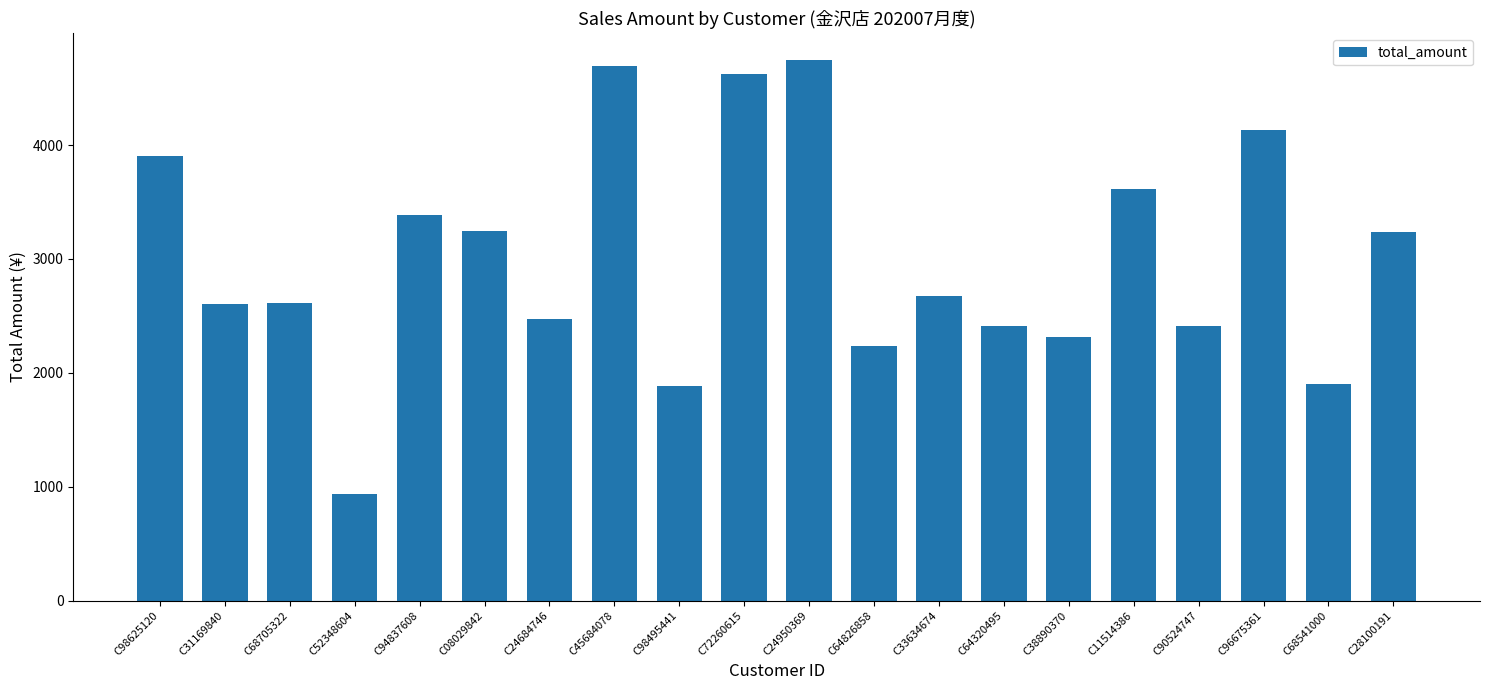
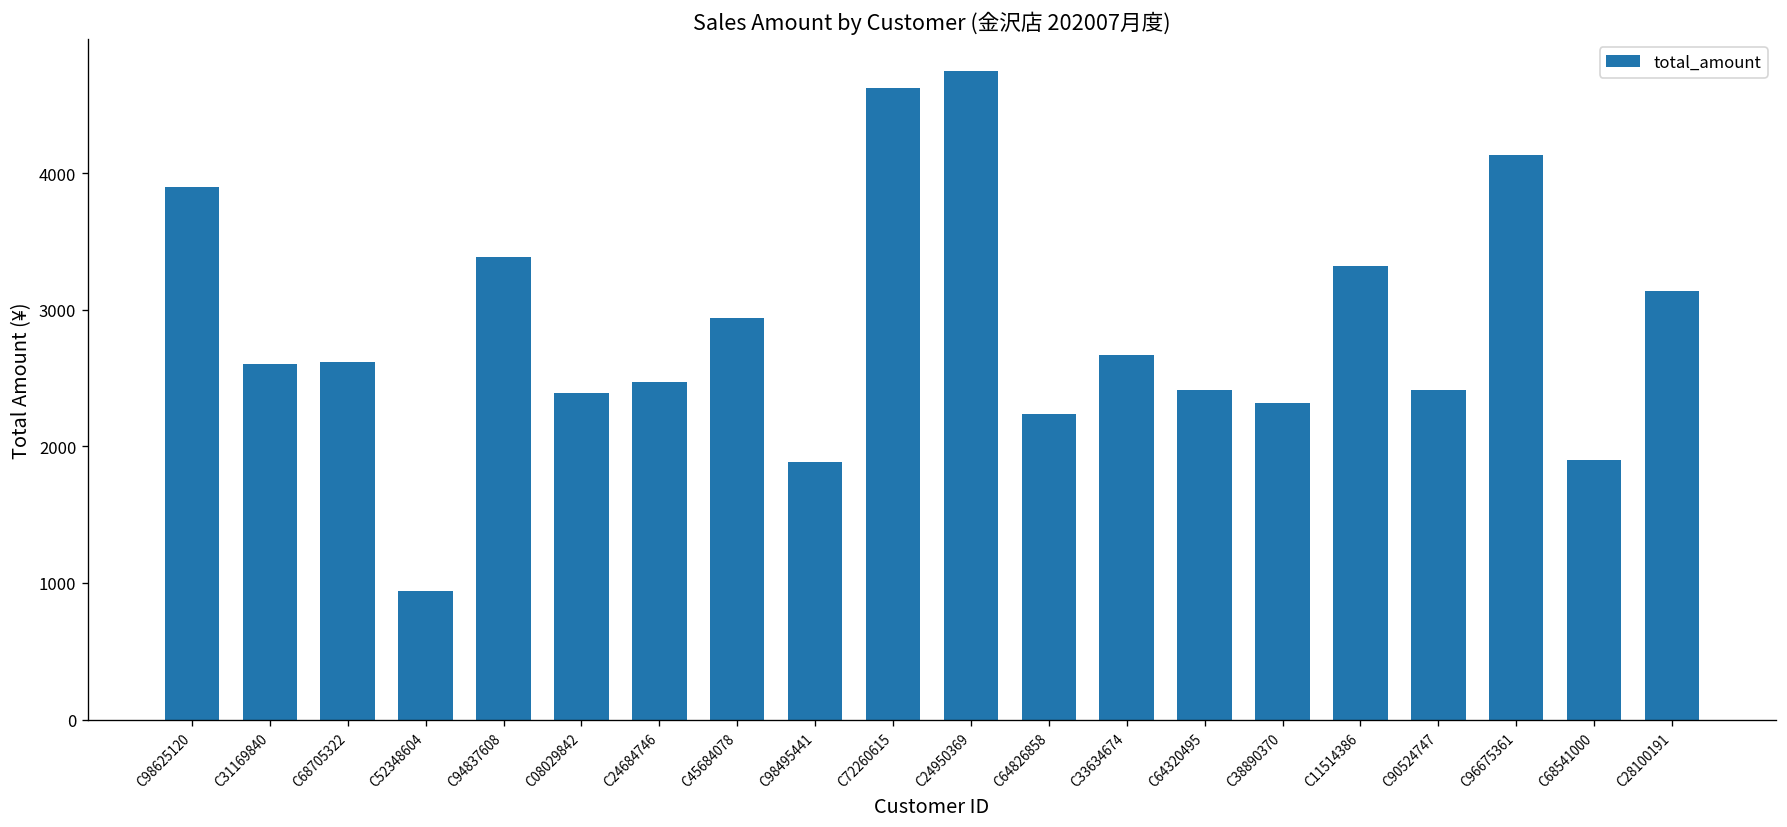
  {
    "C98625120": 3900,
    "C31169840": 2600,
    "C68705322": 2620,
    "C52348604": 940,
    "C94837608": 3390,
-   "C08029842": 3240,
+   "C08029842": 2390,
    "C24684746": 2470,
-   "C45684078": 4690,
+   "C45684078": 2940,
    "C98495441": 1880,
    "C72260615": 4620,
    "C24950369": 4740,
    "C64826858": 2240,
    "C33634674": 2670,
    "C64320495": 2410,
    "C38890370": 2320,
-   "C11514386": 3610,
+   "C11514386": 3320,
    "C90524747": 2410,
    "C96675361": 4130,
    "C68541000": 1900,
-   "C28100191": 3230
+   "C28100191": 3130
  }
